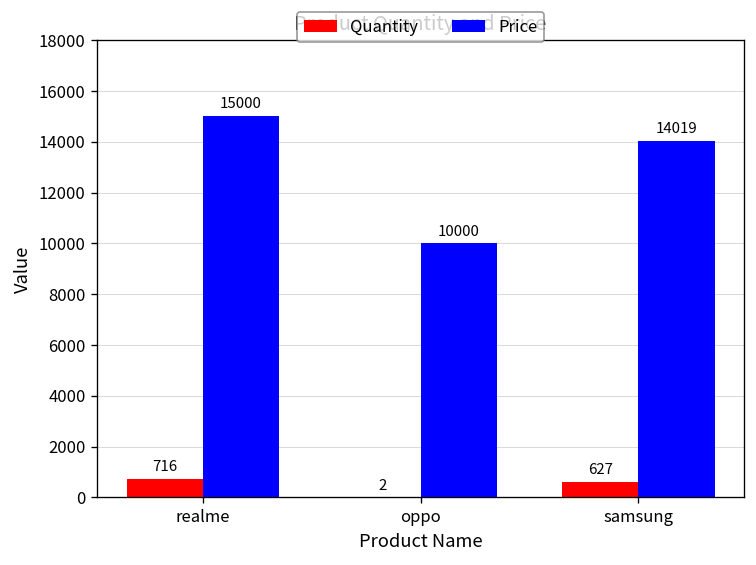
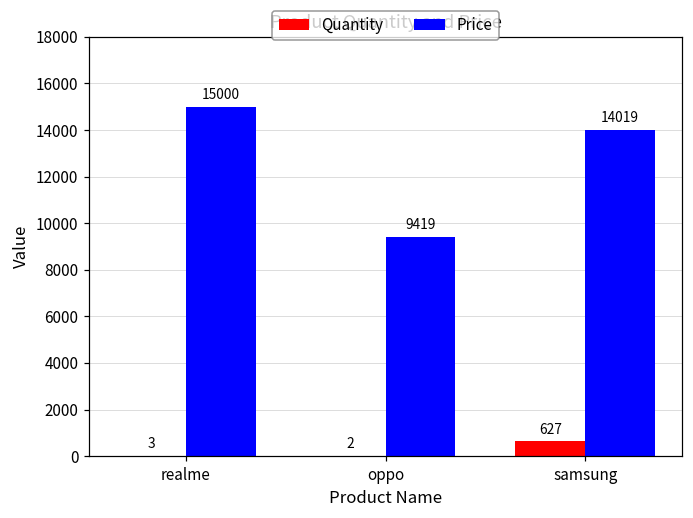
  {
    "Quantity": {
-     "realme": 716,
+     "realme": 3,
      "oppo": 2,
      "samsung": 627
    },
    "Price": {
      "realme": 15000,
-     "oppo": 10000,
+     "oppo": 9419,
      "samsung": 14019
    }
  }
